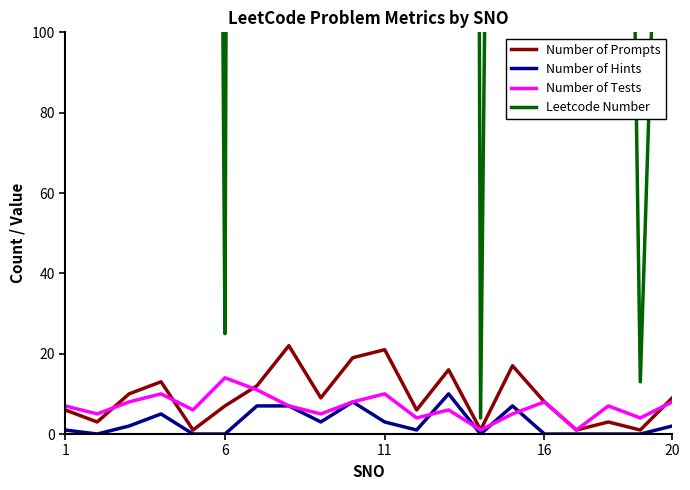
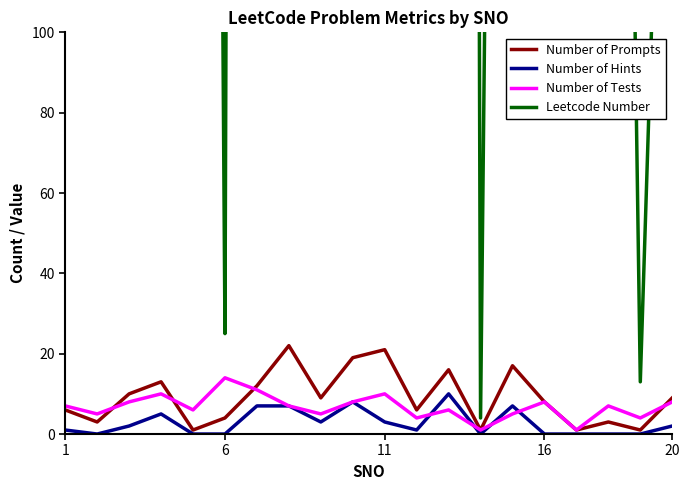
  {
    "Number of Prompts": {
      "1": 6,
-     "6": 7,
+     "6": 4,
      "11": 21,
      "20": 9
    },
    "Number of Hints": {
      "1": 1,
      "6": 0,
      "11": 3,
      "16": 0,
      "20": 2
    },
    "Number of Tests": {
      "1": 7,
      "6": 14,
      "11": 10,
      "20": 8
    },
    "Leetcode Number": {
      "6": 25
    }
  }
